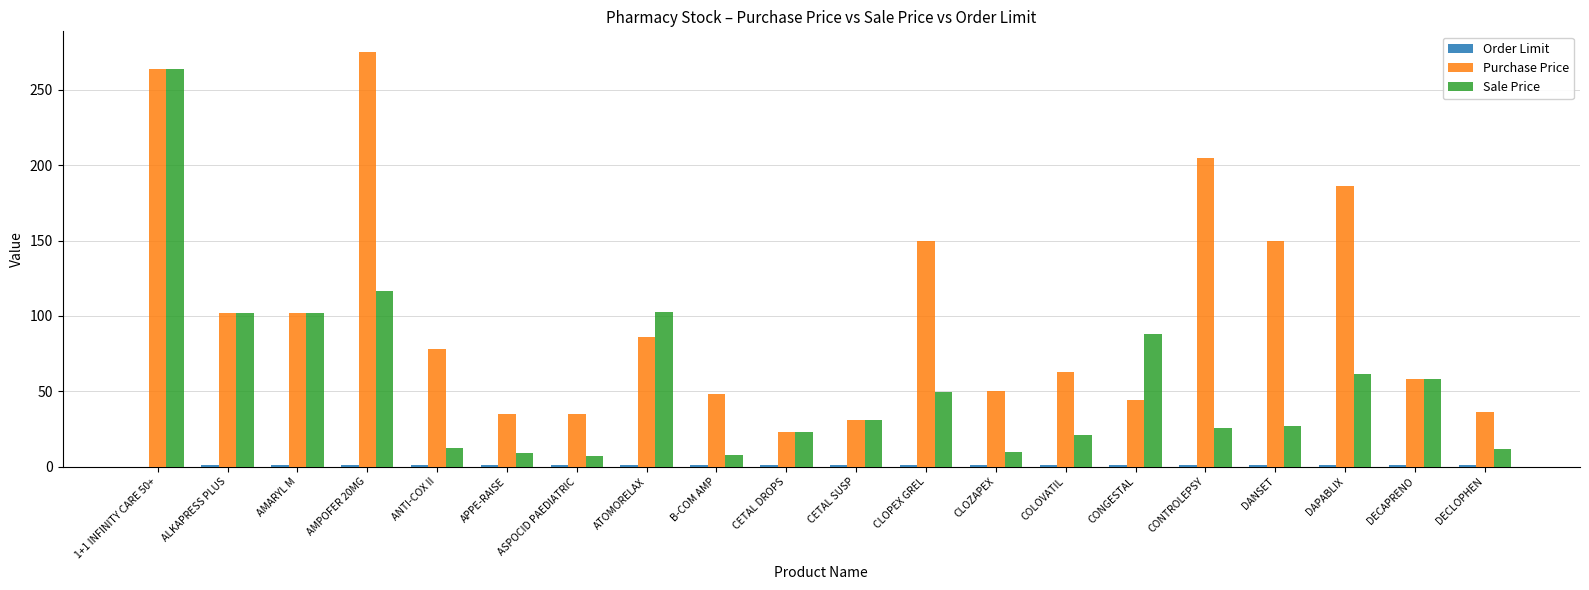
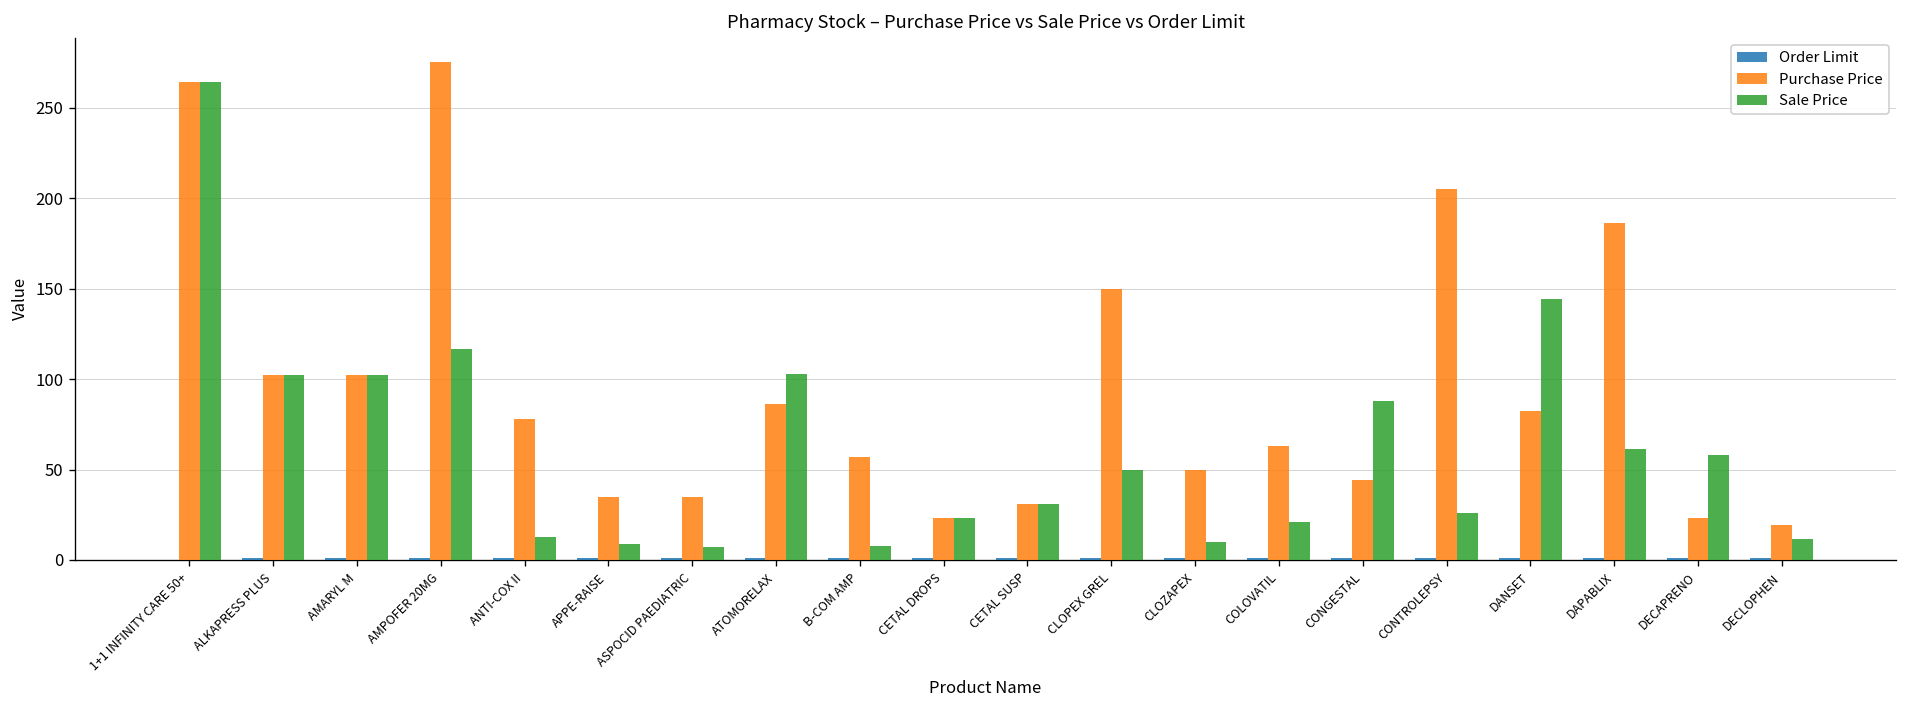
  {
    "Order Limit": {
      "1+1 INFINITY CARE 50+": 0
    },
    "Purchase Price": {
      "1+1 INFINITY CARE 50+": 264,
      "ALKAPRESS PLUS": 102,
      "AMARYL M": 102,
      "AMPOFER 20MG": 275,
      "ANTI-COX II": 78,
      "APPE-RAISE": 35,
      "ASPOCID PAEDIATRIC": 35,
      "ATOMORELAX": 86,
-     "B-COM AMP": 48,
+     "B-COM AMP": 57,
      "CETAL DROPS": 23,
      "CETAL SUSP": 31,
      "CLOPEX GREL": 150,
      "CLOZAPEX": 50,
      "COLOVATIL": 63,
      "CONGESTAL": 44,
      "CONTROLEPSY": 205,
-     "DANSET": 150,
+     "DANSET": 83,
      "DAPABLIX": 186,
-     "DECAPRENO": 58,
-     "DECLOPHEN": 36
+     "DECAPRENO": 23,
+     "DECLOPHEN": 20
    },
    "Sale Price": {
      "1+1 INFINITY CARE 50+": 264,
      "ALKAPRESS PLUS": 102,
      "AMARYL M": 102,
      "AMPOFER 20MG": 117,
      "ANTI-COX II": 12,
      "APPE-RAISE": 9,
      "ASPOCID PAEDIATRIC": 7,
      "ATOMORELAX": 103,
      "B-COM AMP": 8,
      "CETAL DROPS": 23,
      "CETAL SUSP": 31,
      "CLOPEX GREL": 50,
      "CLOZAPEX": 10,
      "COLOVATIL": 21,
      "CONGESTAL": 88,
      "CONTROLEPSY": 26,
-     "DANSET": 27,
+     "DANSET": 144,
      "DAPABLIX": 61,
      "DECAPRENO": 58,
      "DECLOPHEN": 12
    }
  }
